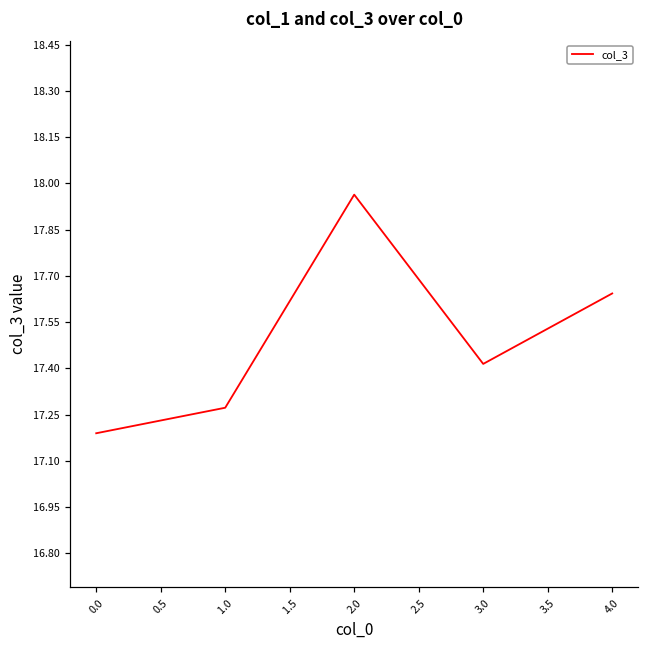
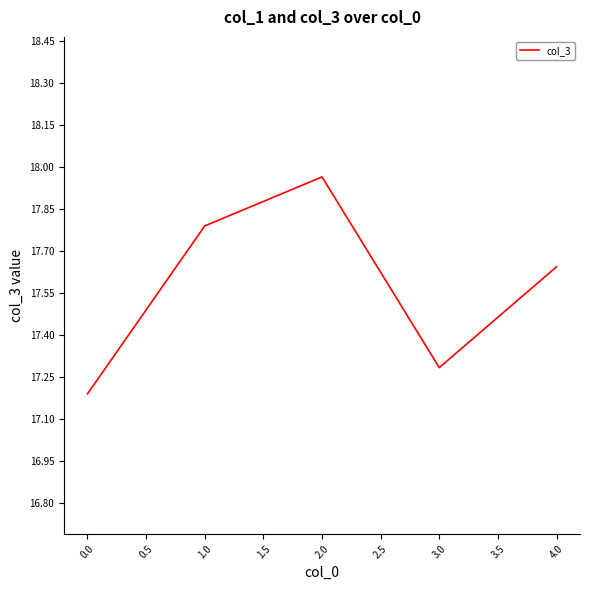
  {
    "0.0": 17.19,
-   "1.0": 17.27,
+   "1.0": 17.79,
    "2.0": 17.96,
-   "3.0": 17.41,
+   "3.0": 17.28,
    "4.0": 17.64
  }
